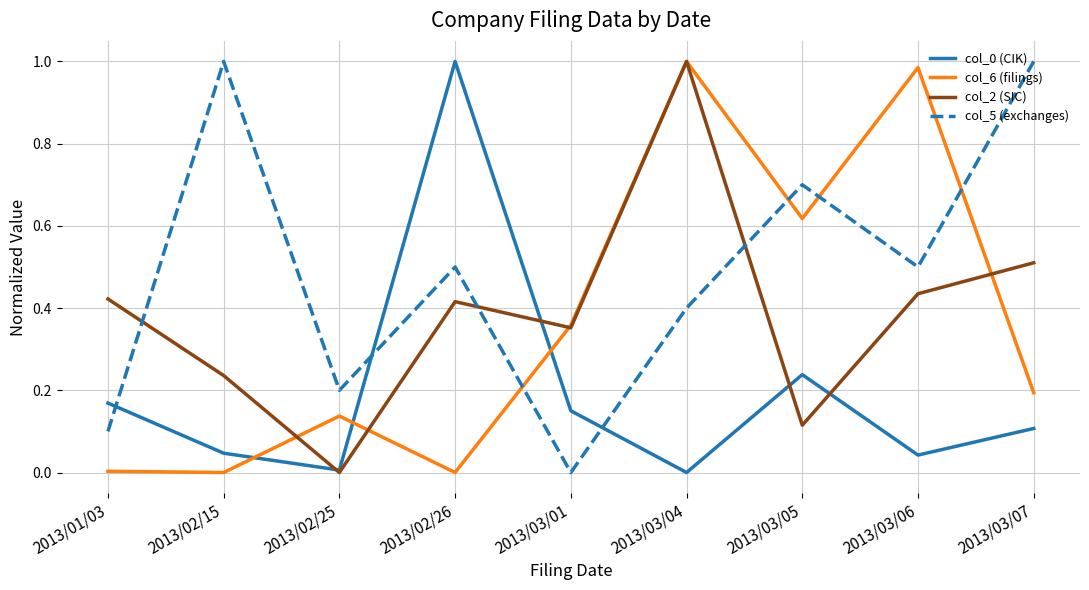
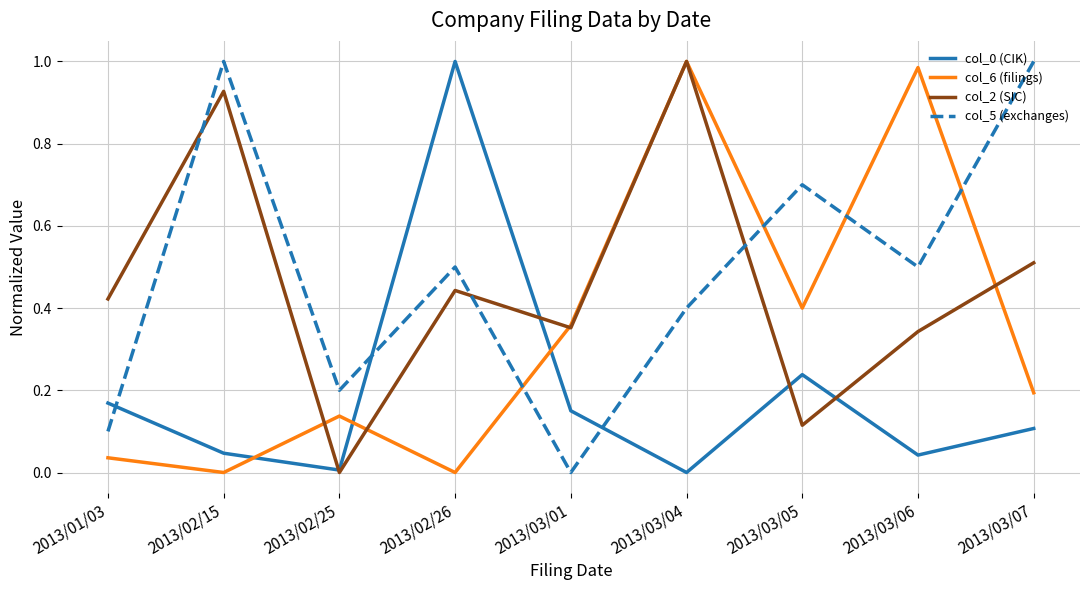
  {
    "col_6 (filings)": {
-     "2013/01/03": 0.00,
+     "2013/01/03": 0.04,
      "2013/02/15": 0.00,
      "2013/02/25": 0.14,
      "2013/02/26": 0.00,
-     "2013/03/05": 0.62,
+     "2013/03/05": 0.40,
      "2013/03/06": 0.99,
      "2013/03/07": 0.19
    },
    "col_2 (SIC)": {
      "2013/01/03": 0.42,
-     "2013/02/15": 0.24,
-     "2013/02/26": 0.42,
+     "2013/02/15": 0.93,
+     "2013/02/26": 0.44,
      "2013/03/05": 0.11,
-     "2013/03/06": 0.43,
+     "2013/03/06": 0.34,
      "2013/03/07": 0.51
    }
  }
